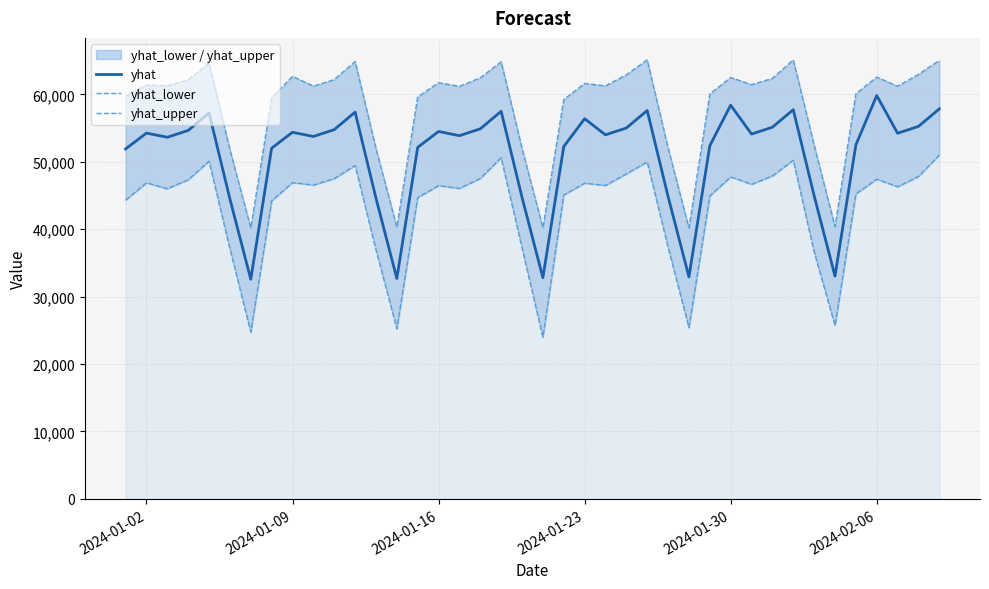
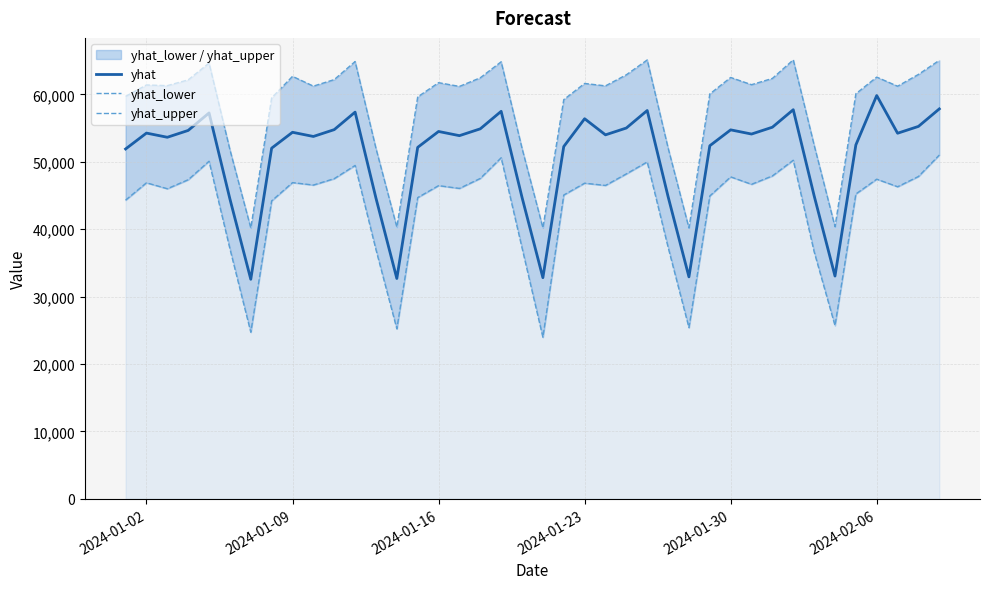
  {
    "yhat": {
      "2024-01-02": "54,000",
      "2024-01-09": "54,000",
      "2024-01-16": "55,000",
      "2024-01-23": "56,000",
-     "2024-01-30": "58,000",
+     "2024-01-30": "55,000",
      "2024-02-06": "60,000"
    }
  }
